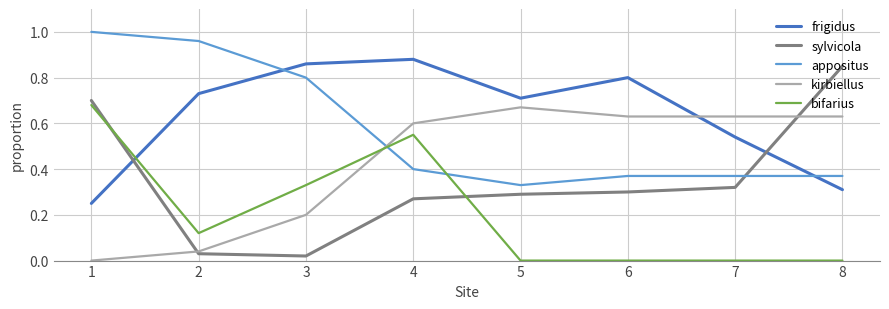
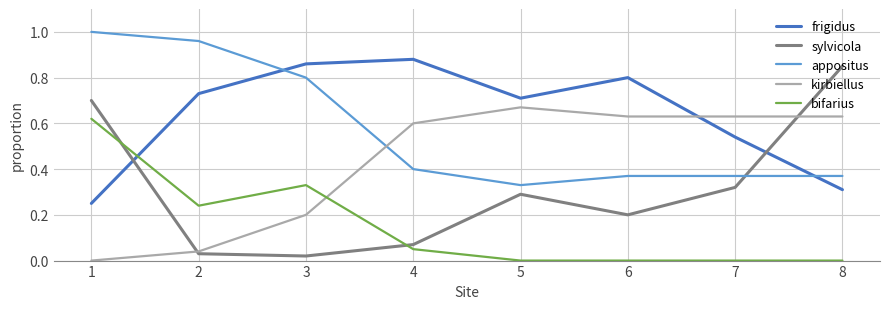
  {
    "sylvicola": {
      "1": 0.70,
      "3": 0.02,
-     "4": 0.27,
+     "4": 0.07,
      "5": 0.29,
-     "6": 0.3,
+     "6": 0.2,
      "7": 0.32,
      "8": 0.85
    },
    "kirbiellus": {
      "1": 0.00,
      "3": 0.20,
      "4": 0.60,
      "5": 0.67,
      "6": 0.63,
      "7": 0.63,
      "8": 0.63
    },
    "bifarius": {
-     "1": 0.68,
-     "2": 0.12,
+     "1": 0.62,
+     "2": 0.24,
      "3": 0.33,
-     "4": 0.55,
+     "4": 0.05,
      "5": 0.00,
      "6": 0.00,
      "7": 0.00,
      "8": 0.00
    }
  }
